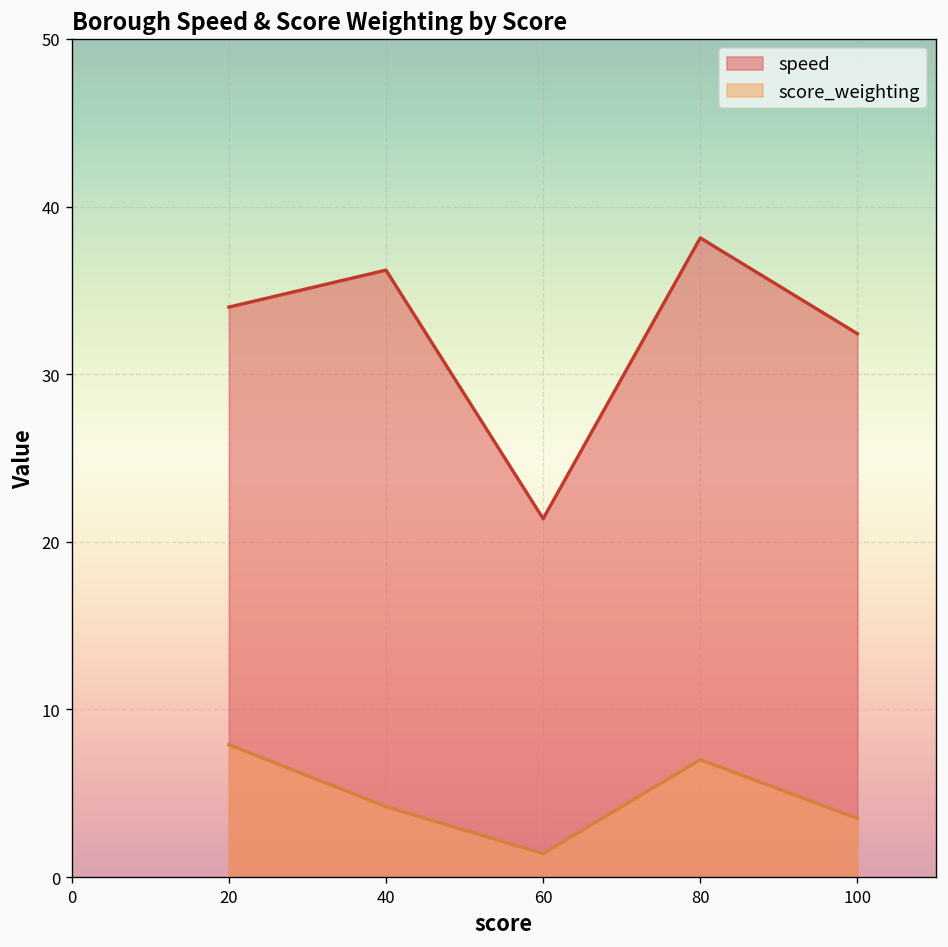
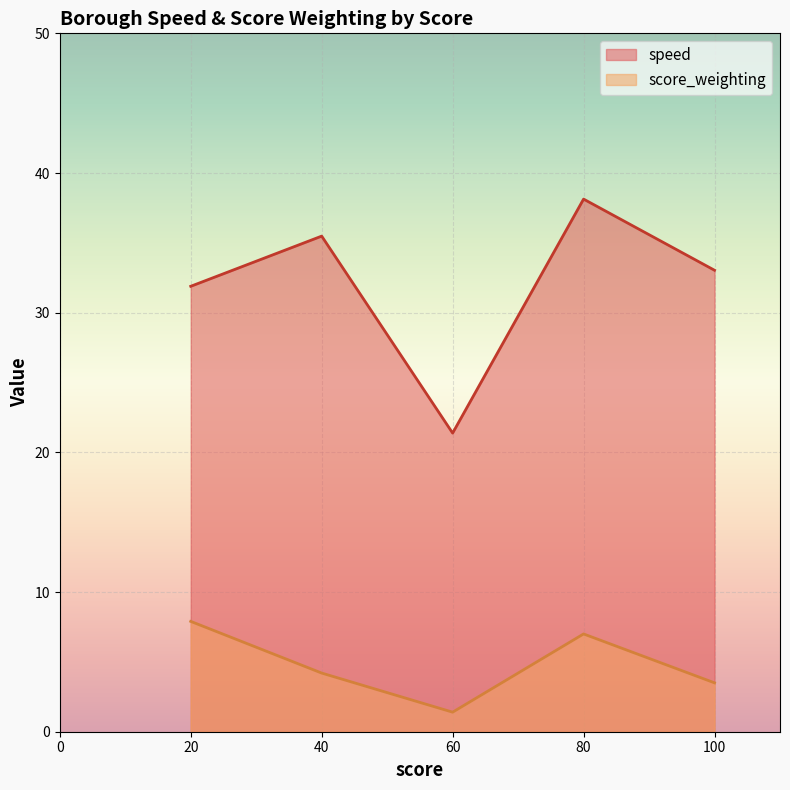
  {
    "speed": {
-     "20": 34.0,
-     "40": 36.2,
+     "20": 31.9,
+     "40": 35.5,
      "60": 21.4,
      "80": 38.1,
-     "100": 32.4
+     "100": 33.0
    },
    "score_weighting": {
      "20": 7.9,
      "40": 4.2,
      "60": 1.4,
      "80": 7.0,
      "100": 3.5
    }
  }
